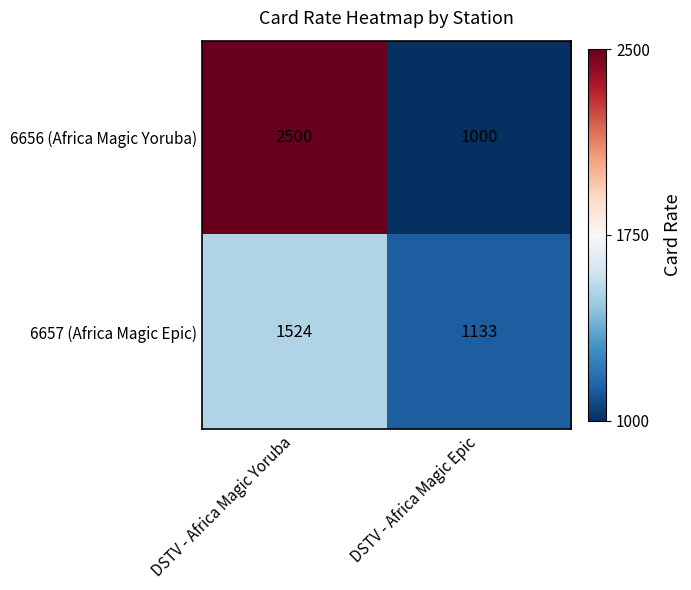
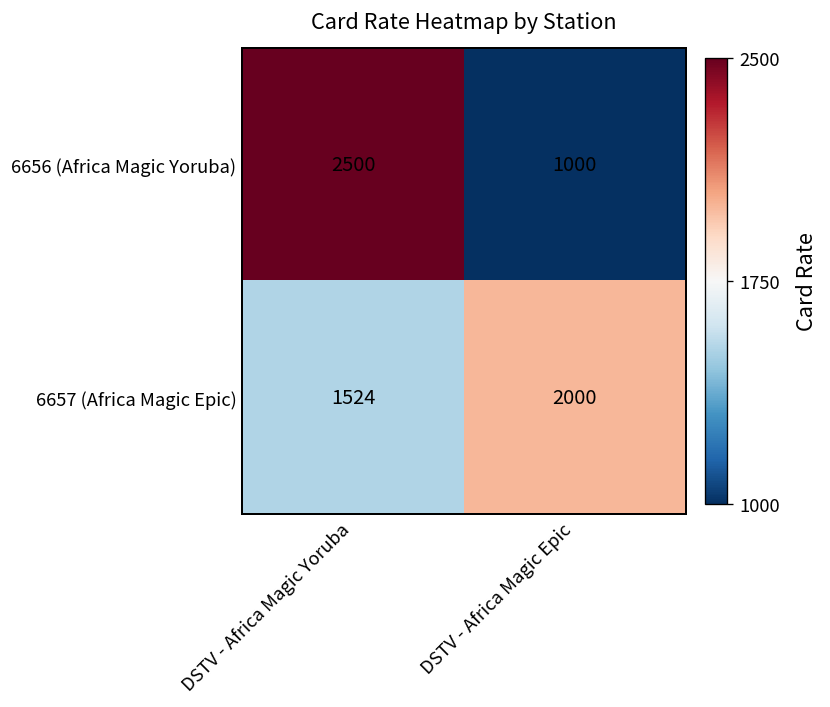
  {
    "6656 (Africa Magic Yoruba)": {
      "DSTV - Africa Magic Yoruba": 2500,
      "DSTV - Africa Magic Epic": 1000
    },
    "6657 (Africa Magic Epic)": {
      "DSTV - Africa Magic Yoruba": 1524,
-     "DSTV - Africa Magic Epic": 1133
+     "DSTV - Africa Magic Epic": 2000
    }
  }
